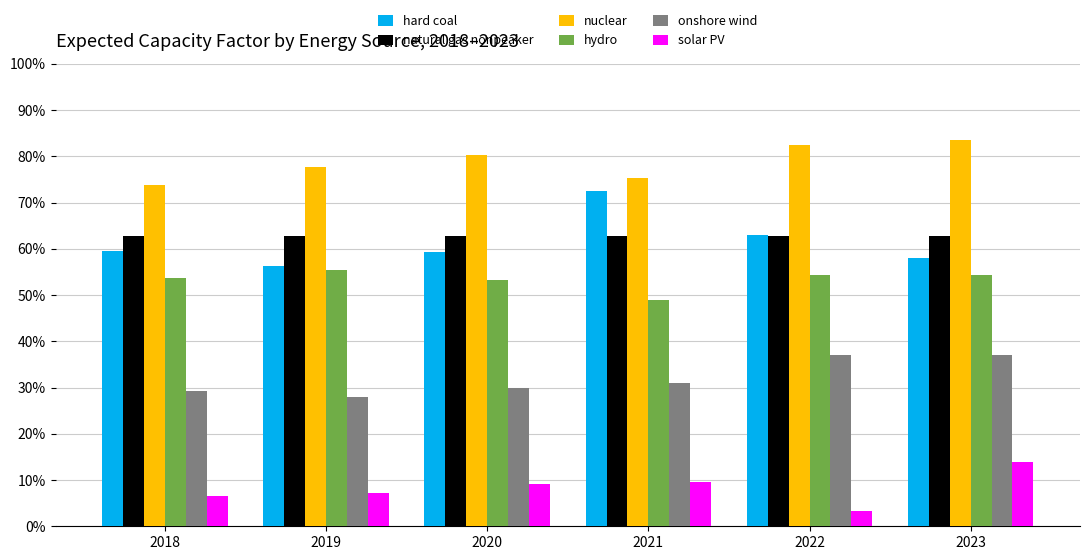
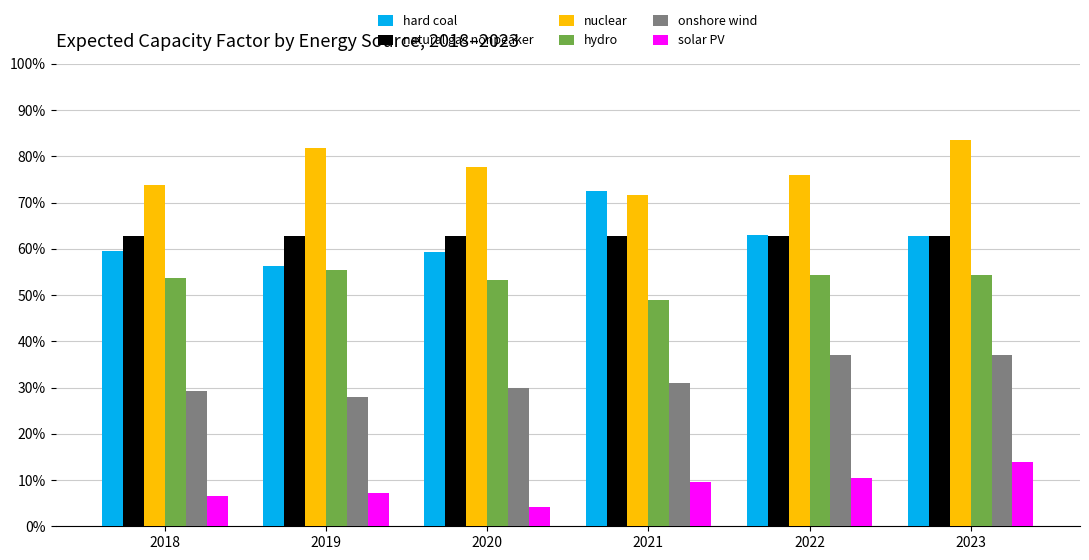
  {
    "hard coal": {
      "2018": "59%",
      "2019": "56%",
      "2020": "59%",
      "2021": "73%",
      "2022": "63%",
-     "2023": "58%"
+     "2023": "63%"
    },
    "natural gas nonpeaker": {
      "2018": "63%",
      "2019": "63%",
      "2020": "63%",
      "2021": "63%",
      "2022": "63%",
      "2023": "63%"
    },
    "nuclear": {
      "2018": "74%",
-     "2019": "78%",
-     "2020": "80%",
-     "2021": "75%",
-     "2022": "82%",
+     "2019": "82%",
+     "2020": "78%",
+     "2021": "72%",
+     "2022": "76%",
      "2023": "84%"
    },
    "hydro": {
      "2018": "54%",
      "2019": "55%",
      "2020": "53%",
      "2021": "49%",
      "2022": "54%",
      "2023": "54%"
    },
    "onshore wind": {
      "2018": "29%",
      "2019": "28%",
      "2020": "30%",
      "2021": "31%",
      "2022": "37%",
      "2023": "37%"
    },
    "solar PV": {
      "2018": "7%",
      "2019": "7%",
-     "2020": "9%",
+     "2020": "4%",
      "2021": "10%",
-     "2022": "3%",
+     "2022": "11%",
      "2023": "14%"
    }
  }
